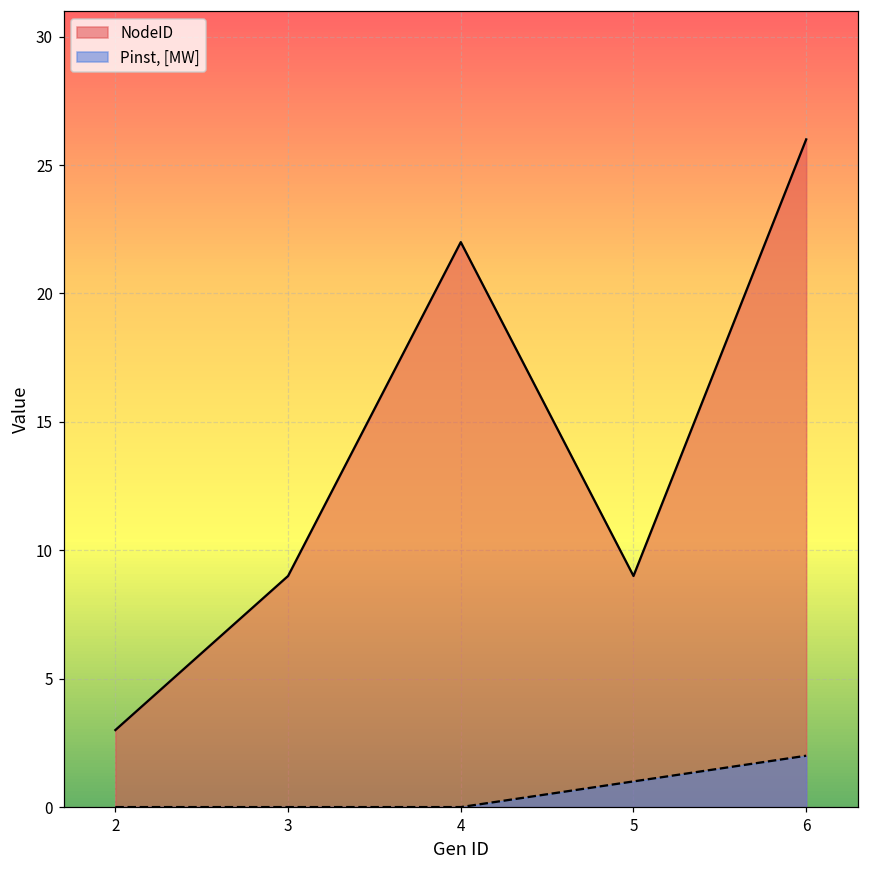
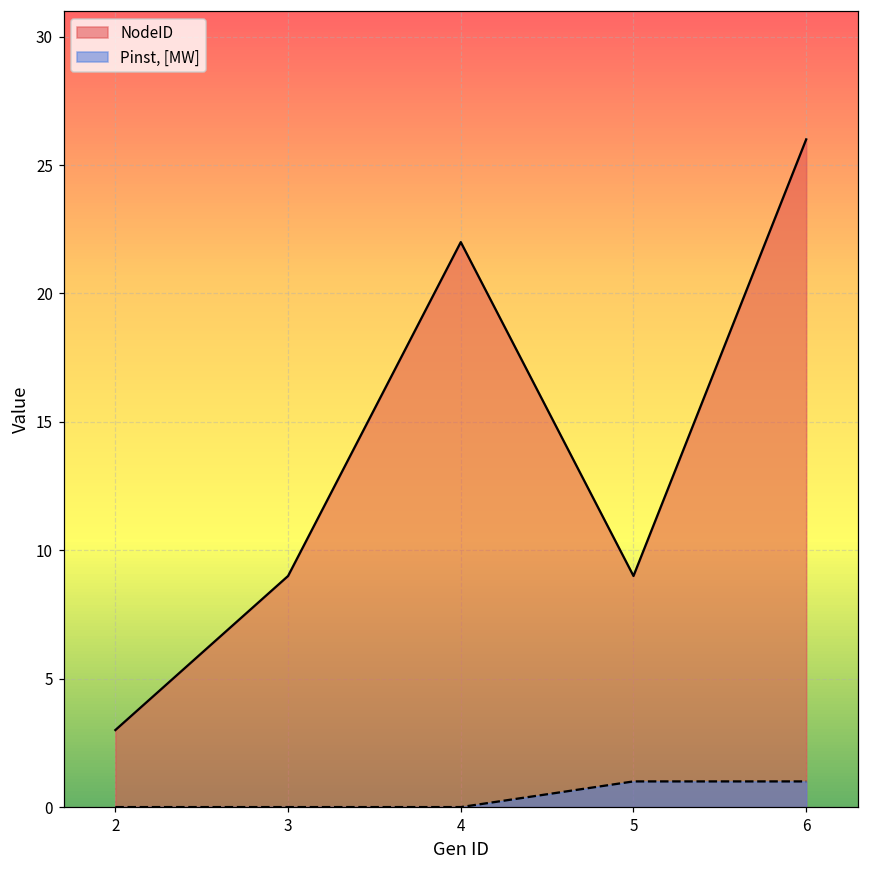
  {
    "NodeID": {
      "2": 3,
      "3": 9,
      "4": 22,
      "5": 9,
      "6": 26
    },
    "Pinst, [MW]": {
      "2": 0,
      "3": 0,
      "4": 0,
      "5": 1,
-     "6": 2
+     "6": 1
    }
  }
